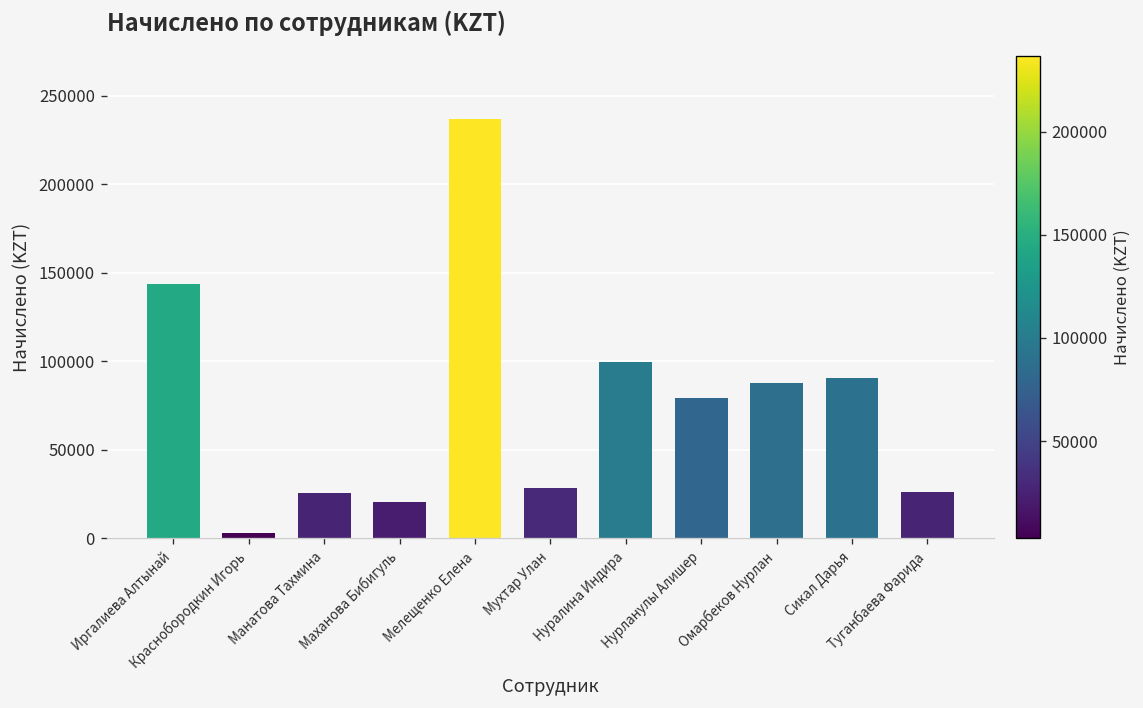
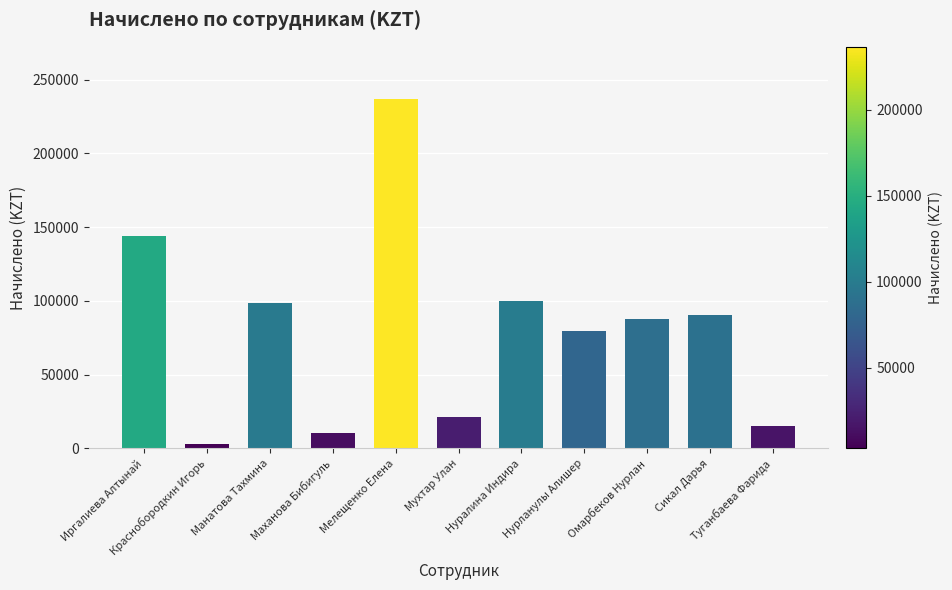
  {
    "Иргалиева Алтынай": 144000,
    "Краснобородкин Игорь": 3000,
-   "Манатова Тахмина": 26000,
-   "Маханова Бибигуль": 20000,
+   "Манатова Тахмина": 99000,
+   "Маханова Бибигуль": 10000,
    "Мелещенко Елена": 237000,
-   "Мухтар Улан": 29000,
+   "Мухтар Улан": 21000,
    "Нуралина Индира": 100000,
    "Нурланулы Алишер": 79000,
    "Омарбеков Нурлан": 88000,
    "Сикал Дарья": 90000,
-   "Туганбаева Фарида": 26000
+   "Туганбаева Фарида": 15000
  }
